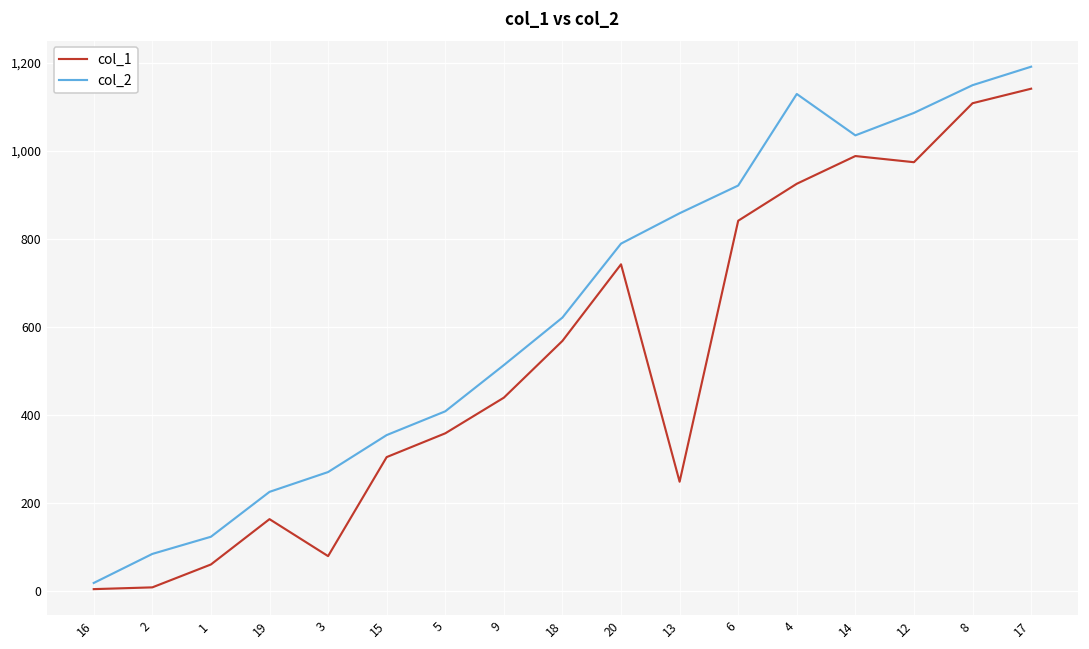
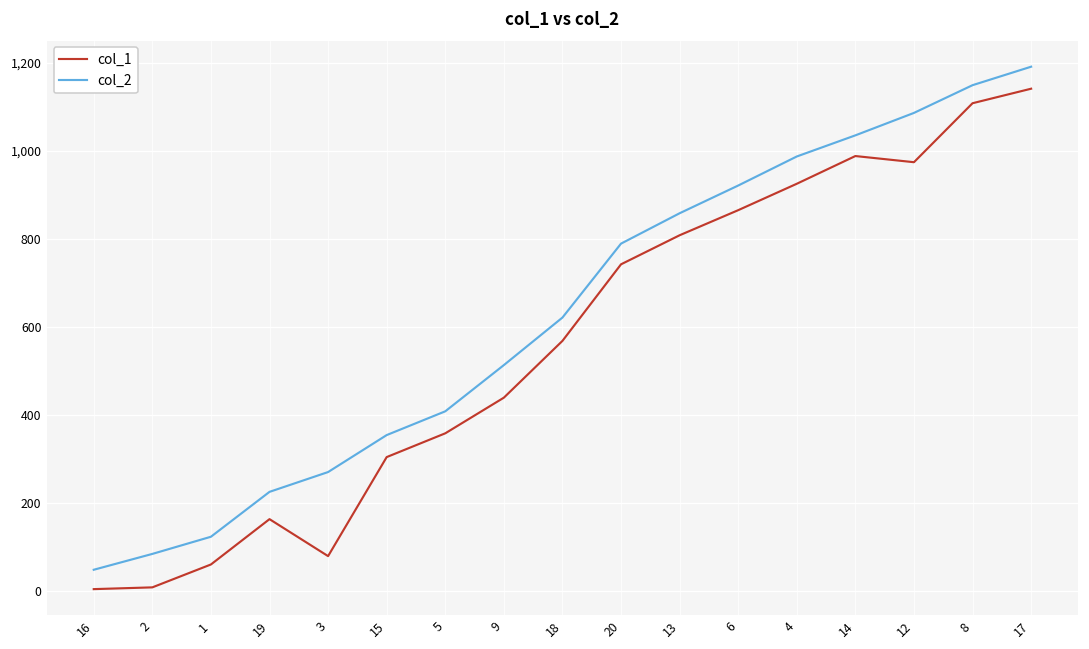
  {
    "col_1": {
      "16": "0",
      "2": "10",
      "1": "60",
      "19": "160",
      "3": "80",
      "15": "300",
      "5": "360",
      "9": "440",
      "18": "570",
      "20": "740",
-     "13": "250",
-     "6": "840",
+     "13": "810",
+     "6": "870",
      "4": "930",
      "14": "990",
      "12": "970",
      "8": "1,110",
      "17": "1,140"
    },
    "col_2": {
-     "16": "20",
+     "16": "50",
      "2": "80",
      "1": "120",
      "19": "230",
      "3": "270",
      "15": "350",
      "5": "410",
      "9": "510",
      "18": "620",
      "20": "790",
      "13": "860",
      "6": "920",
-     "4": "1,130",
+     "4": "990",
      "14": "1,040",
      "12": "1,090",
      "8": "1,150",
      "17": "1,190"
    }
  }
